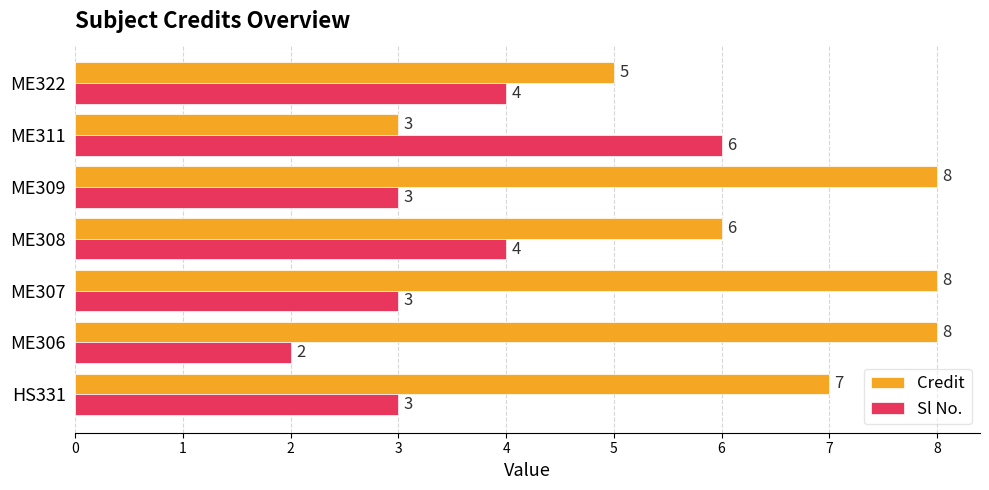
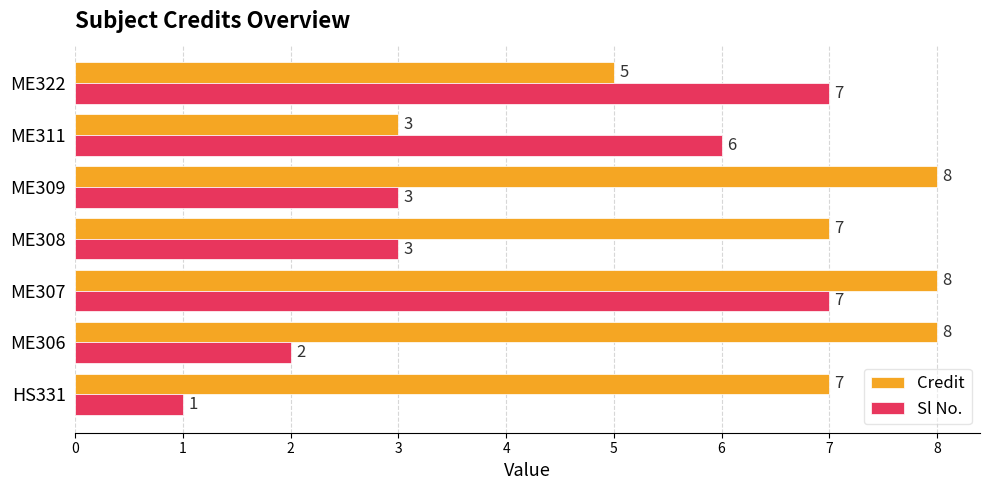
  {
    "Credit": {
      "ME322": 5,
      "ME311": 3,
      "ME309": 8,
-     "ME308": 6,
+     "ME308": 7,
      "ME307": 8,
      "ME306": 8,
      "HS331": 7
    },
    "Sl No.": {
-     "ME322": 4,
+     "ME322": 7,
      "ME311": 6,
      "ME309": 3,
-     "ME308": 4,
-     "ME307": 3,
+     "ME308": 3,
+     "ME307": 7,
      "ME306": 2,
-     "HS331": 3
+     "HS331": 1
    }
  }
